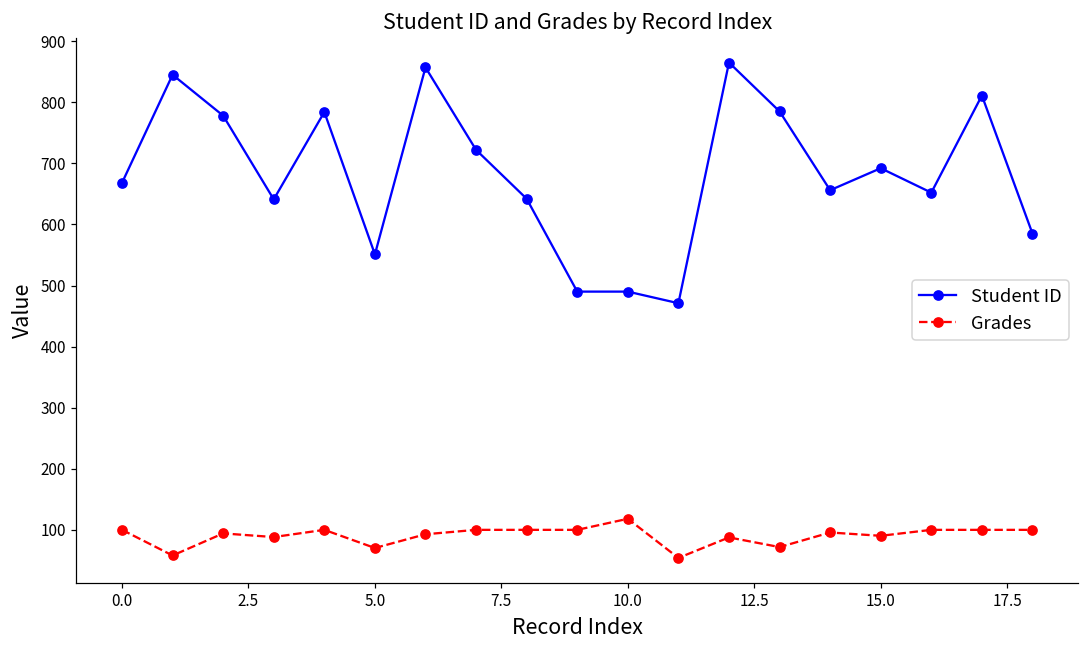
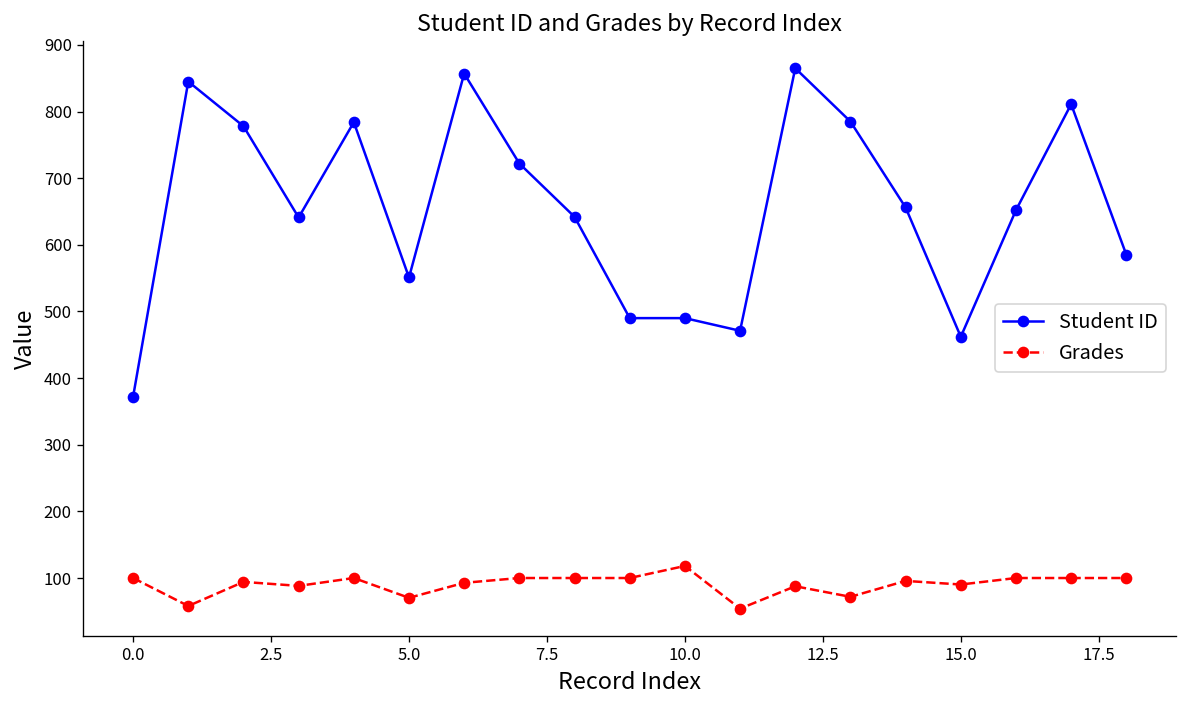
  {
    "Student ID": {
-     "0.0": 670,
+     "0.0": 370,
      "5.0": 550,
      "10.0": 490,
-     "15.0": 690
+     "15.0": 460
    },
    "Grades": {
      "0.0": 100,
      "5.0": 70,
      "10.0": 120,
      "15.0": 90
    }
  }
